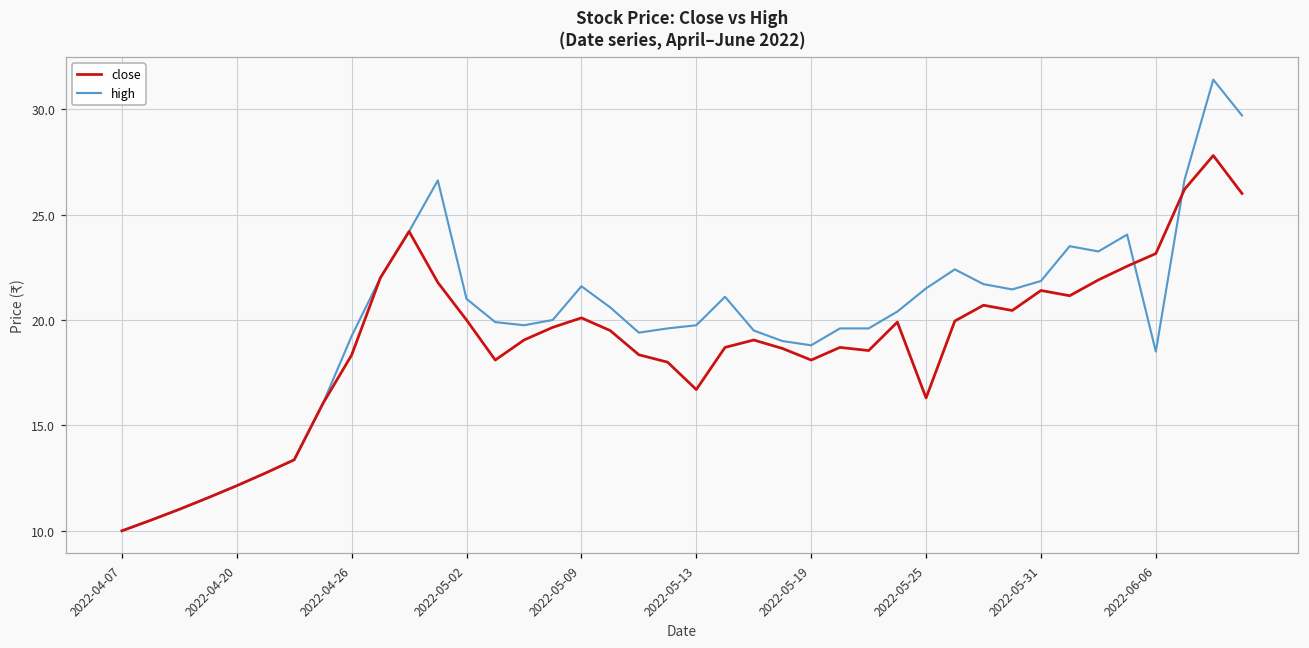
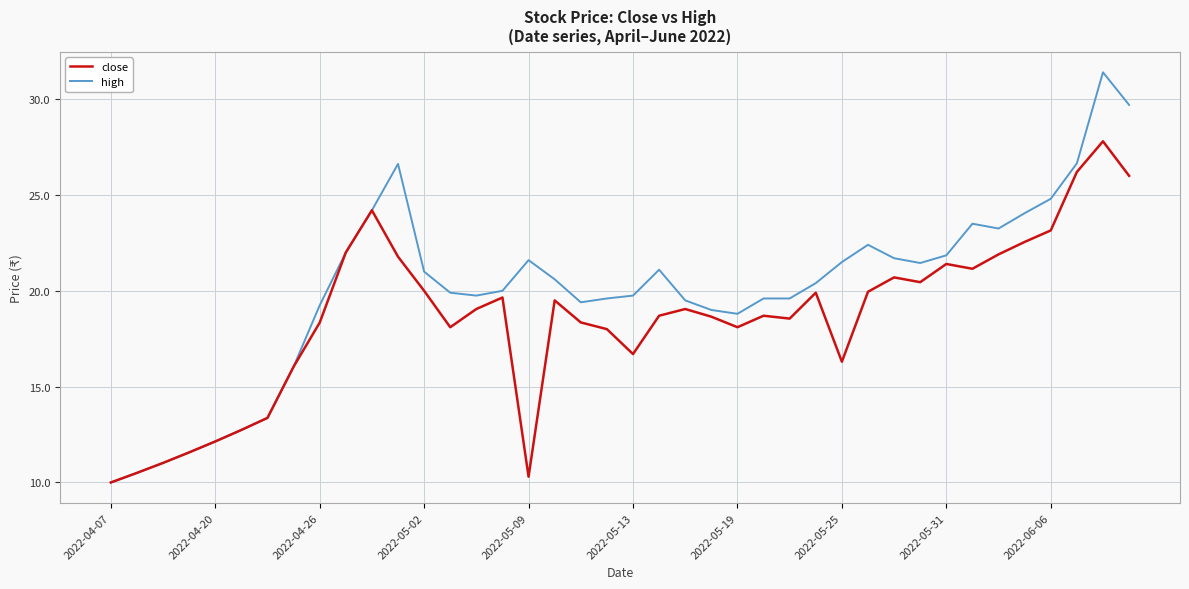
  {
    "close": {
      "2022-04-26": 18.3,
      "2022-05-02": 20.0,
-     "2022-05-09": 20.1,
+     "2022-05-09": 10.3,
      "2022-05-13": 16.7,
      "2022-05-19": 18.1,
      "2022-05-25": 16.3,
      "2022-05-31": 21.4,
      "2022-06-06": 23.2
    },
    "high": {
      "2022-04-26": 19.2,
      "2022-05-02": 21.0,
      "2022-05-09": 21.6,
      "2022-05-13": 19.8,
      "2022-05-19": 18.8,
      "2022-05-25": 21.5,
      "2022-05-31": 21.9,
-     "2022-06-06": 18.5
+     "2022-06-06": 24.8
    }
  }
